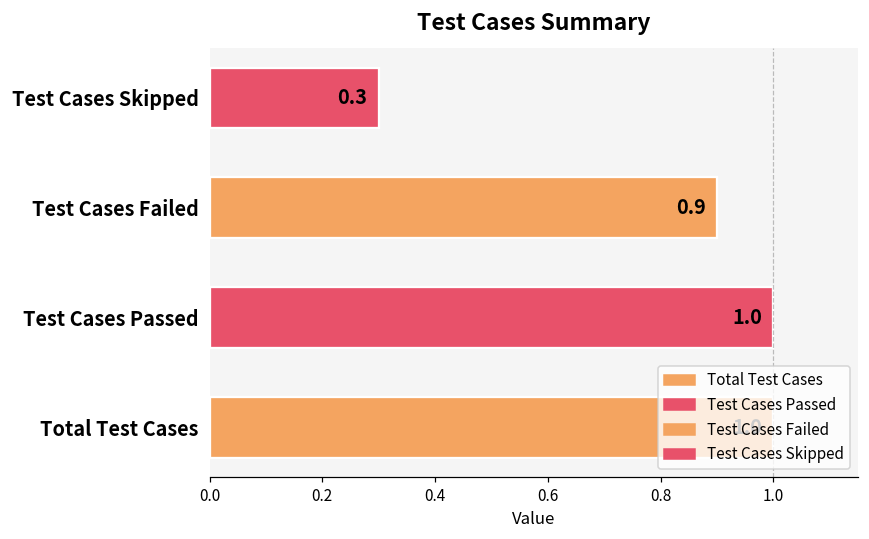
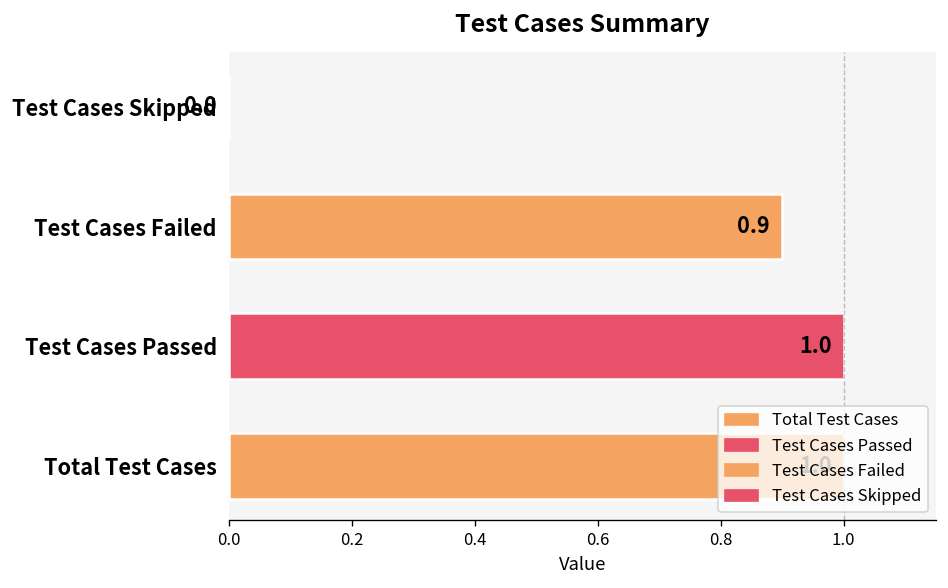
  {
-   "Test Cases Skipped": 0.3,
+   "Test Cases Skipped": 0.0,
    "Test Cases Failed": 0.9,
    "Test Cases Passed": 1.0
  }
